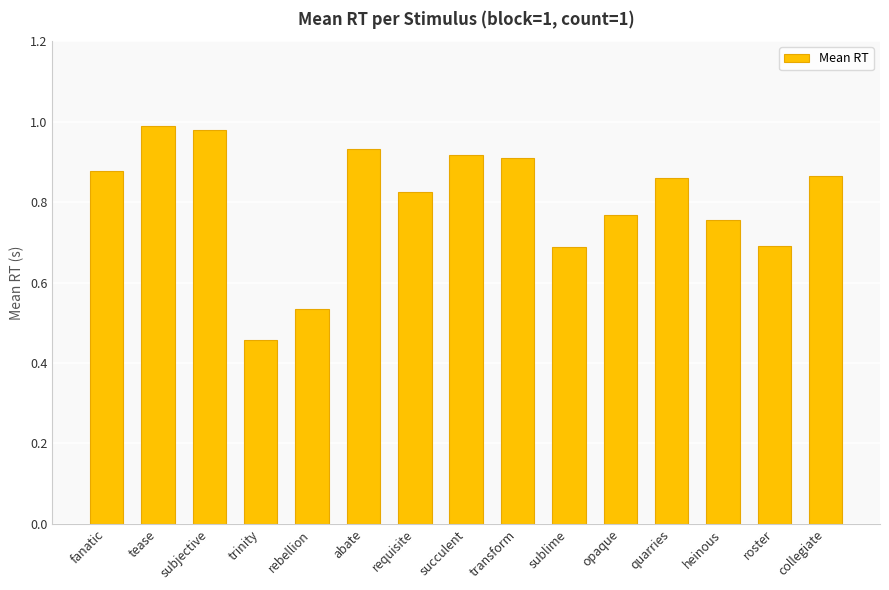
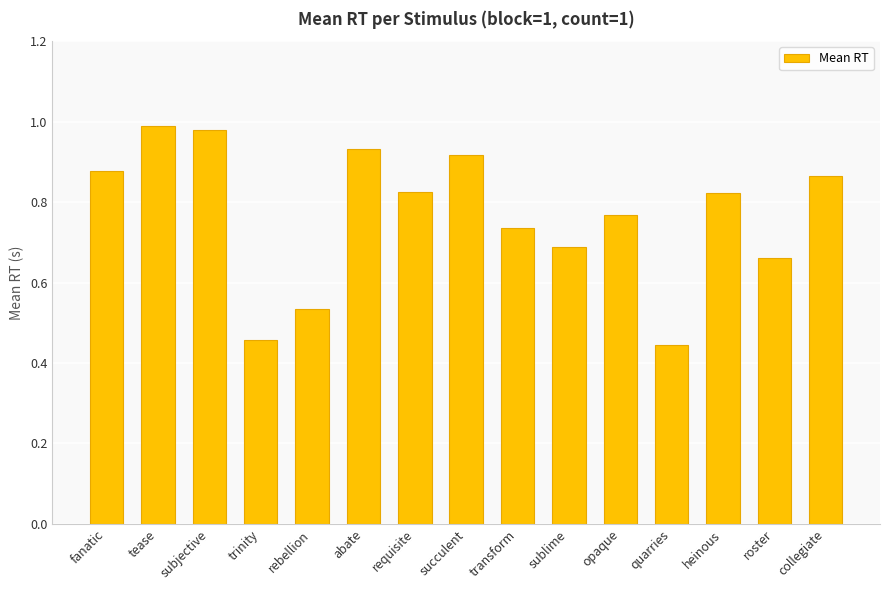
  {
    "fanatic": 0.88,
    "tease": 0.99,
    "subjective": 0.98,
    "trinity": 0.46,
    "rebellion": 0.53,
    "abate": 0.93,
    "requisite": 0.82,
    "succulent": 0.92,
-   "transform": 0.91,
+   "transform": 0.74,
    "sublime": 0.69,
    "opaque": 0.77,
-   "quarries": 0.86,
-   "heinous": 0.76,
-   "roster": 0.69,
+   "quarries": 0.45,
+   "heinous": 0.82,
+   "roster": 0.66,
    "collegiate": 0.87
  }
